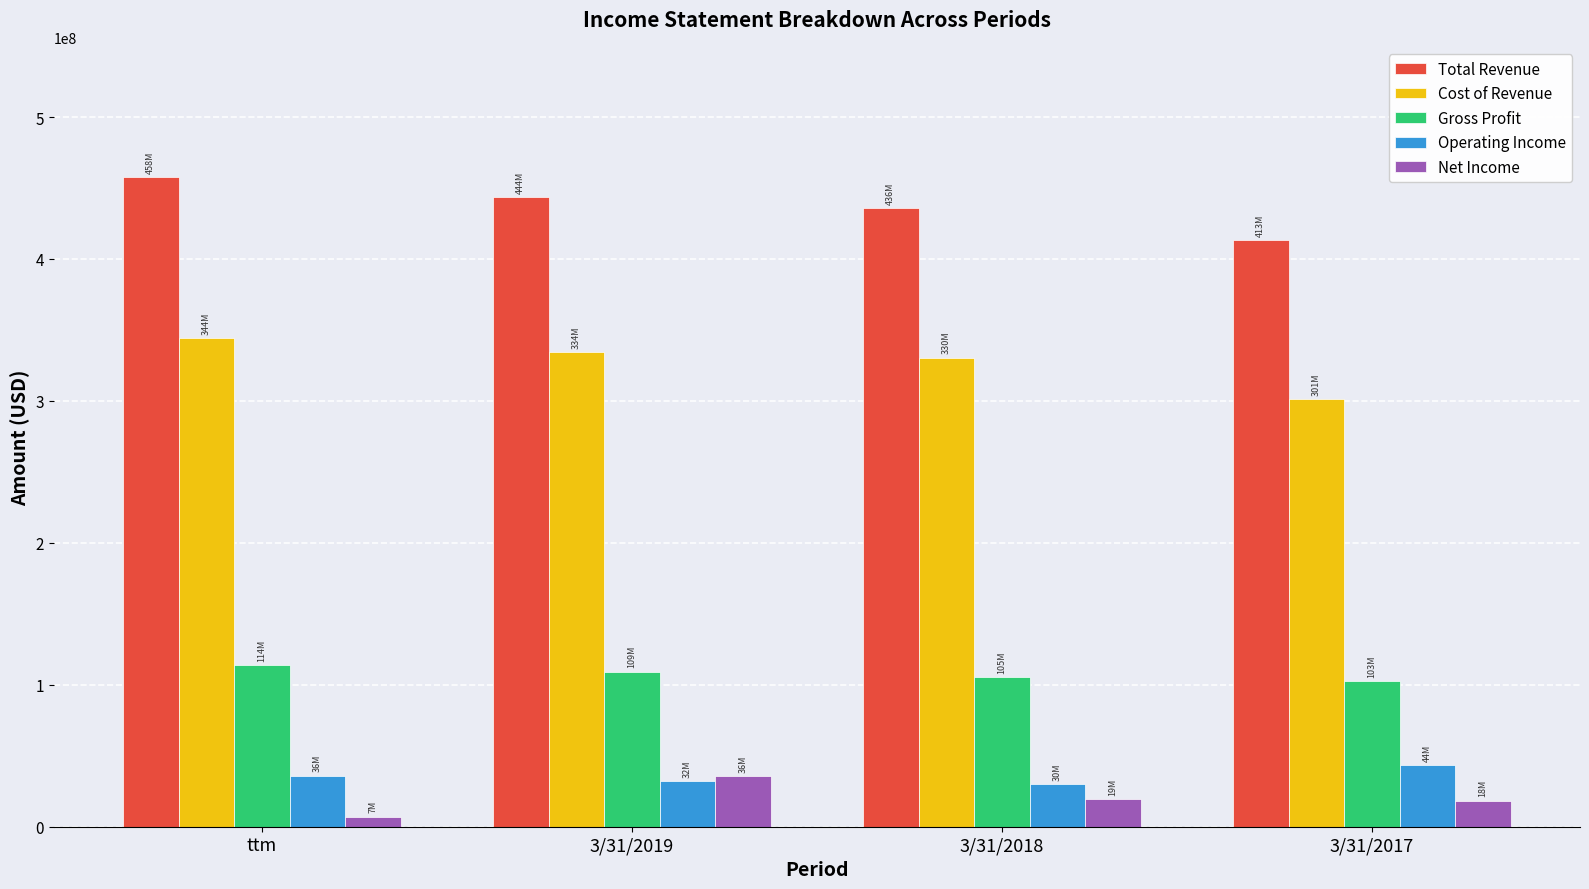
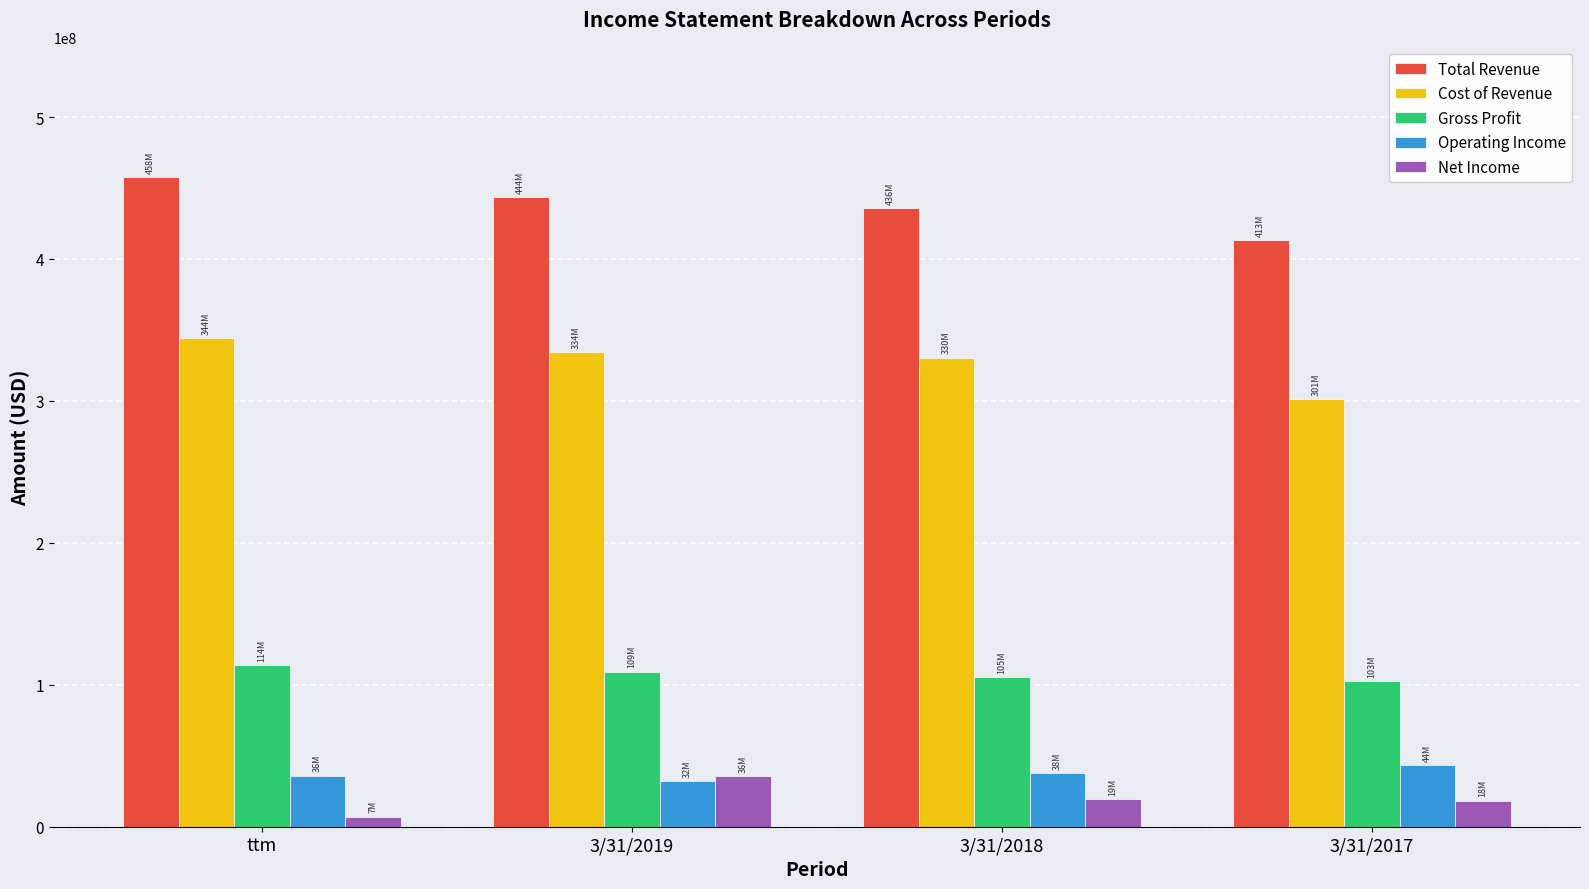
  {
    "Total Revenue": {
      "ttm": "458M",
      "3/31/2019": "444M",
      "3/31/2018": "436M",
      "3/31/2017": "413M"
    },
    "Cost of Revenue": {
      "ttm": "344M",
      "3/31/2019": "334M",
      "3/31/2018": "330M",
      "3/31/2017": "301M"
    },
    "Gross Profit": {
      "ttm": "114M",
      "3/31/2019": "109M",
      "3/31/2018": "105M",
      "3/31/2017": "103M"
    },
    "Operating Income": {
      "ttm": "36M",
      "3/31/2019": "32M",
-     "3/31/2018": "30M",
+     "3/31/2018": "38M",
      "3/31/2017": "44M"
    },
    "Net Income": {
      "ttm": "7M",
      "3/31/2019": "36M",
      "3/31/2018": "19M",
      "3/31/2017": "18M"
    }
  }
